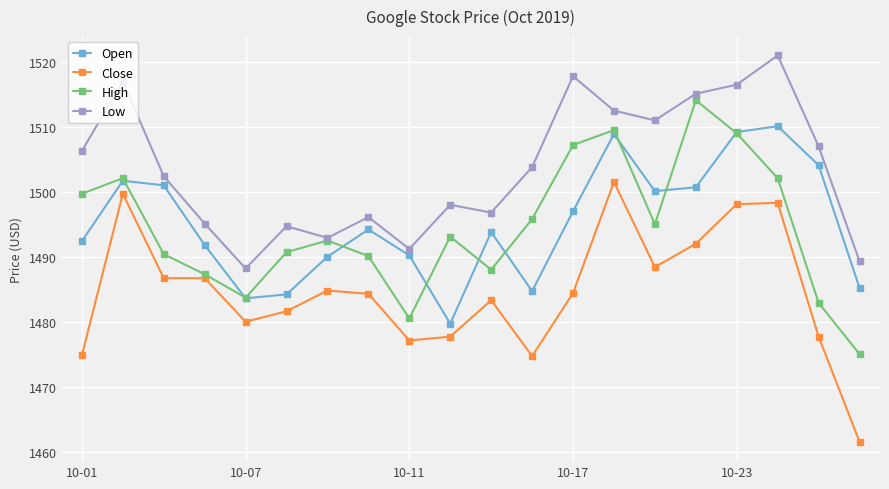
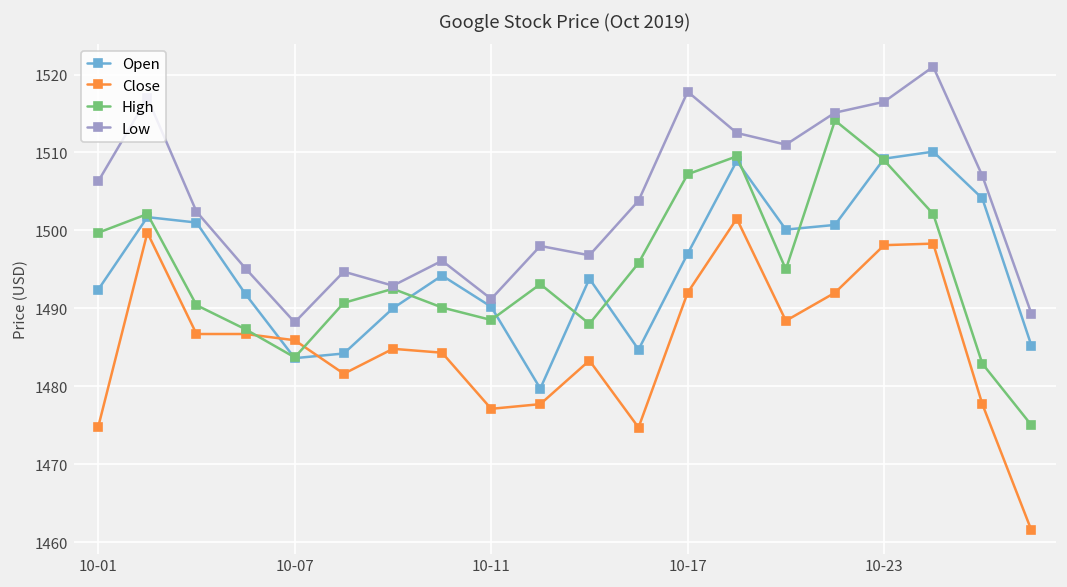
  {
    "Close": {
      "10-01": 1475,
-     "10-07": 1480,
+     "10-07": 1486,
      "10-11": 1477,
-     "10-17": 1484,
+     "10-17": 1492,
      "10-23": 1498
    },
    "High": {
      "10-01": 1500,
-     "10-11": 1481,
+     "10-11": 1489,
      "10-17": 1507
    }
  }
